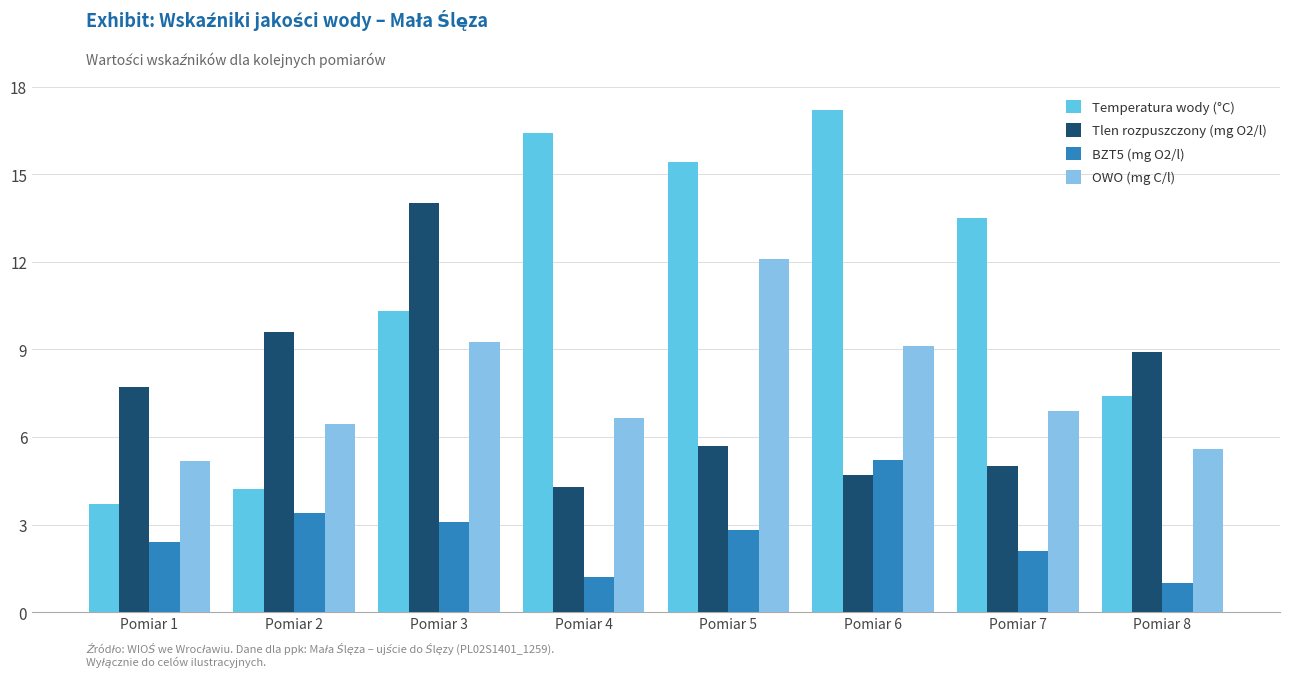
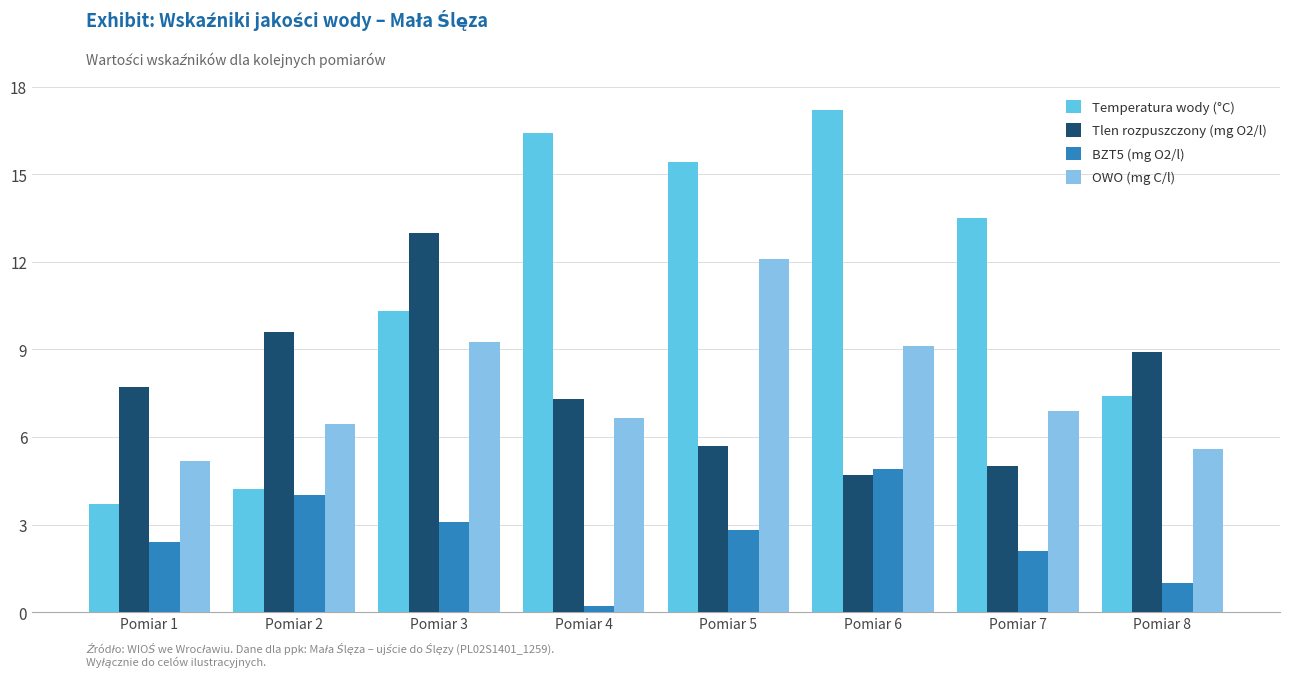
  {
    "Tlen rozpuszczony (mg O2/l)": {
      "Pomiar 1": 7.7,
      "Pomiar 2": 9.6,
-     "Pomiar 3": 14,
-     "Pomiar 4": 4.3,
+     "Pomiar 3": 13,
+     "Pomiar 4": 7.3,
      "Pomiar 5": 5.7,
      "Pomiar 6": 4.7,
      "Pomiar 7": 5.0,
      "Pomiar 8": 8.9
    },
    "BZT5 (mg O2/l)": {
      "Pomiar 1": 2.4,
-     "Pomiar 2": 3.4,
+     "Pomiar 2": 4.0,
      "Pomiar 3": 3.1,
-     "Pomiar 4": 1.2,
+     "Pomiar 4": 0.2,
      "Pomiar 5": 2.8,
-     "Pomiar 6": 5.2,
+     "Pomiar 6": 4.9,
      "Pomiar 7": 2.1,
      "Pomiar 8": 1.0
    }
  }
